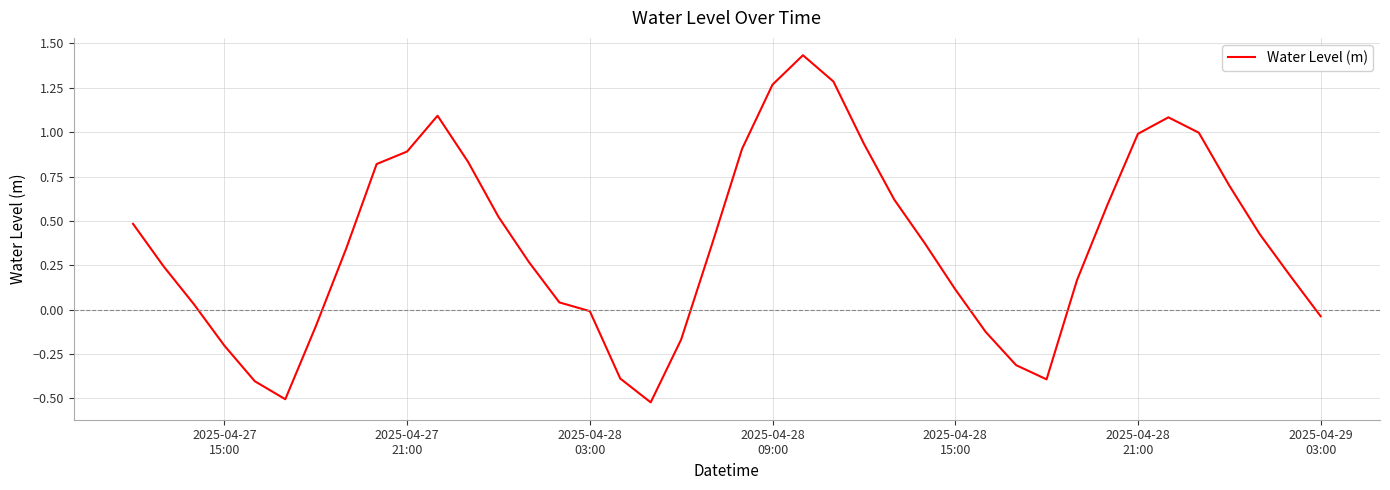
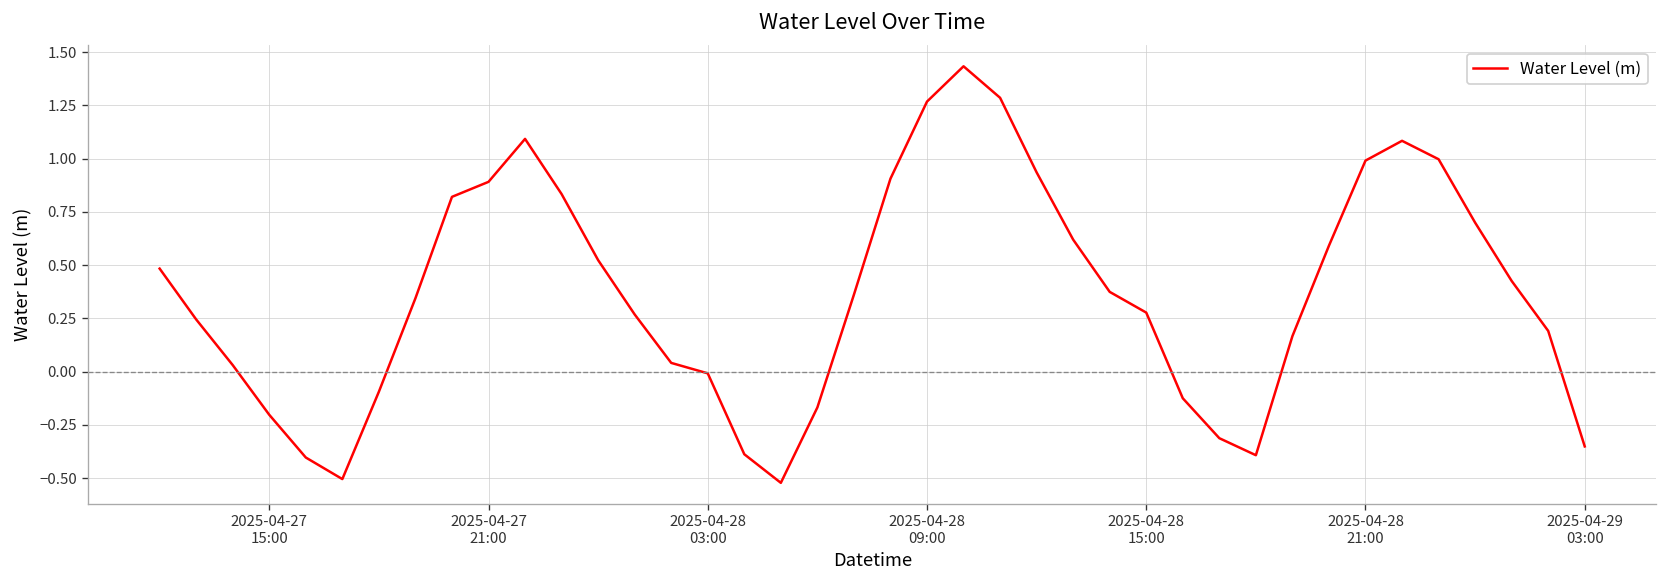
  {
    "2025-04-27 15:00": -0.20,
    "2025-04-27 21:00": 0.89,
    "2025-04-28 03:00": -0.01,
    "2025-04-28 09:00": 1.27,
-   "2025-04-28 15:00": 0.12,
+   "2025-04-28 15:00": 0.28,
    "2025-04-28 21:00": 0.99,
-   "2025-04-29 03:00": -0.04
+   "2025-04-29 03:00": -0.35
  }
